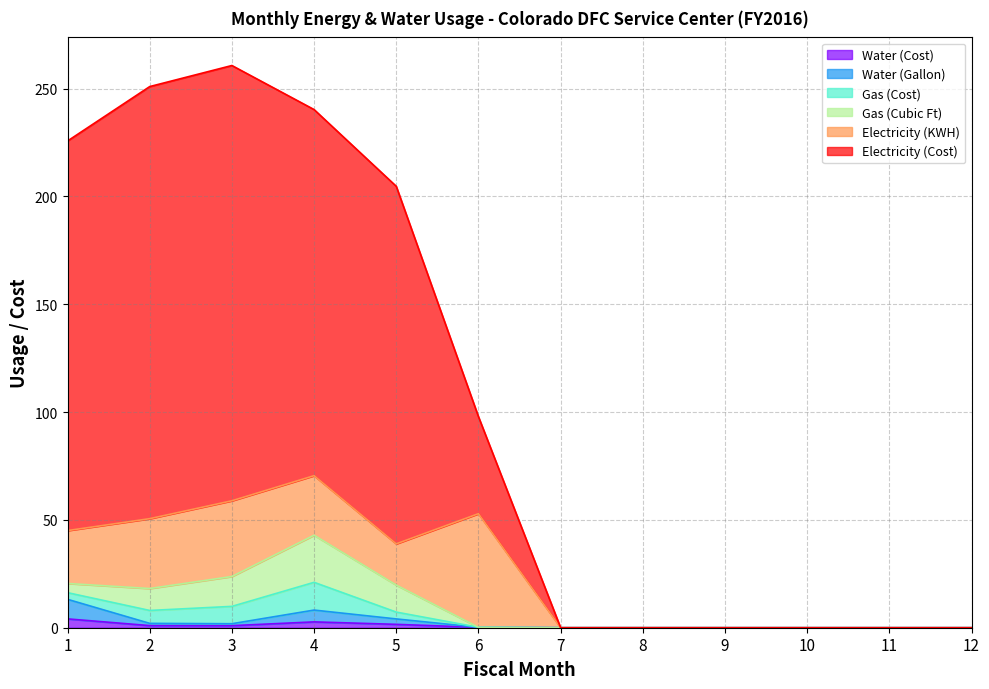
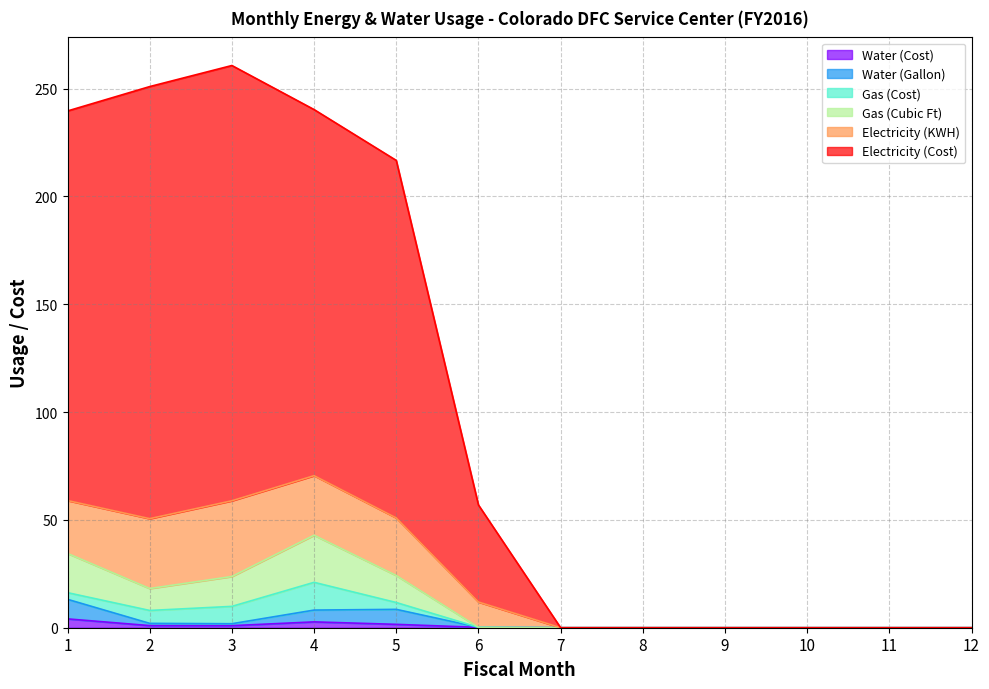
  {
    "Water (Cost)": {
      "1": 4,
      "4": 3,
      "5": 2
    },
    "Water (Gallon)": {
      "1": 9,
      "4": 5,
-     "5": 3
+     "5": 7
    },
    "Gas (Cost)": {
      "1": 3,
      "2": 6,
      "3": 8,
      "4": 13,
      "5": 3
    },
    "Gas (Cubic Ft)": {
-     "1": 4,
+     "1": 18,
      "2": 10,
      "3": 14,
      "4": 22,
      "5": 13
    },
    "Electricity (KWH)": {
      "1": 25,
      "2": 32,
      "3": 35,
      "4": 28,
-     "5": 19,
-     "6": 53
+     "5": 27,
+     "6": 12
    },
    "Electricity (Cost)": {
      "1": 181,
      "2": 200,
      "3": 202,
      "4": 170,
      "5": 166,
      "6": 45
    }
  }
